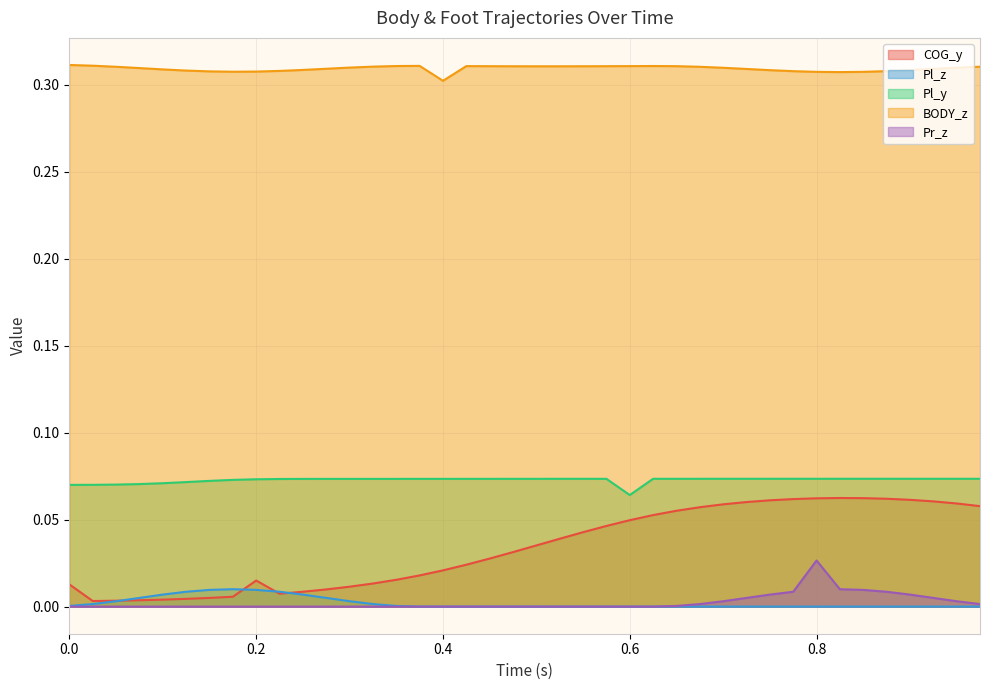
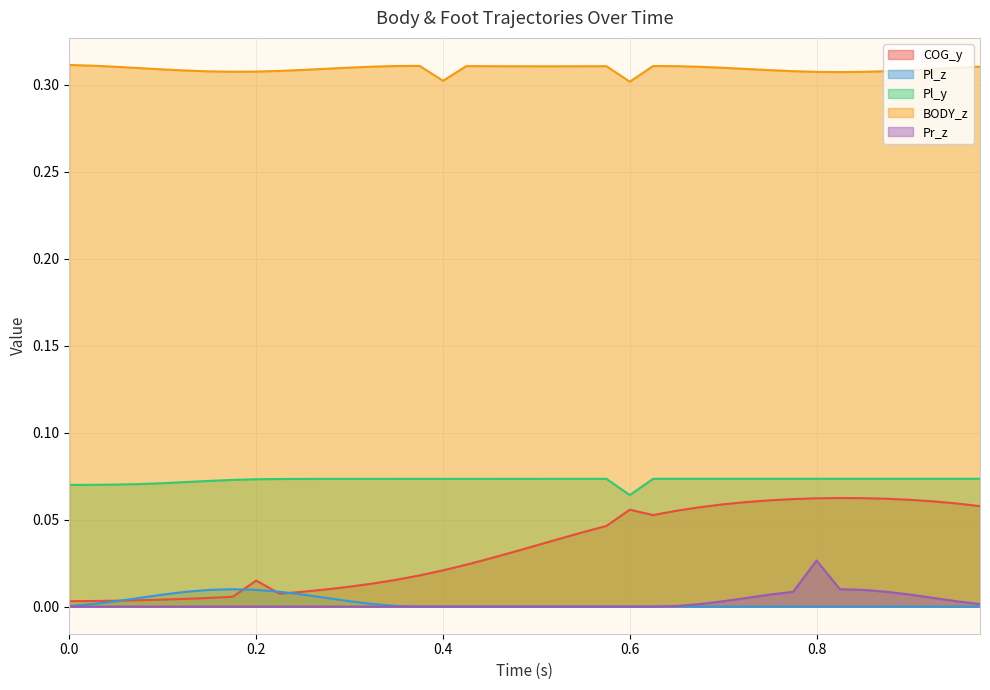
  {
    "COG_y": {
-     "0.0": 0.013,
+     "0.0": 0.003,
      "0.2": 0.015,
      "0.4": 0.021,
-     "0.6": 0.050,
+     "0.6": 0.056,
      "0.8": 0.062
    },
    "Pl_z": {
      "0.2": 0.010,
      "0.8": 0.000
    },
    "Pl_y": {
      "0.0": 0.070,
      "0.2": 0.073,
      "0.4": 0.073,
      "0.6": 0.064,
      "0.8": 0.074
    },
    "BODY_z": {
      "0.0": 0.311,
      "0.2": 0.308,
      "0.4": 0.302,
-     "0.6": 0.311,
+     "0.6": 0.302,
      "0.8": 0.307
    },
    "Pr_z": {
      "0.2": 0.000,
      "0.8": 0.027
    }
  }
